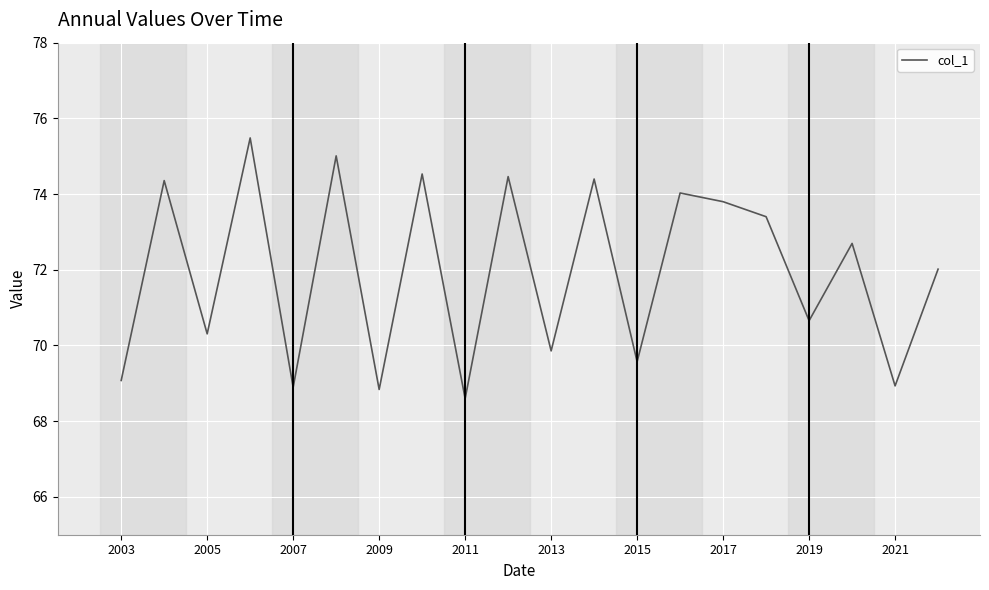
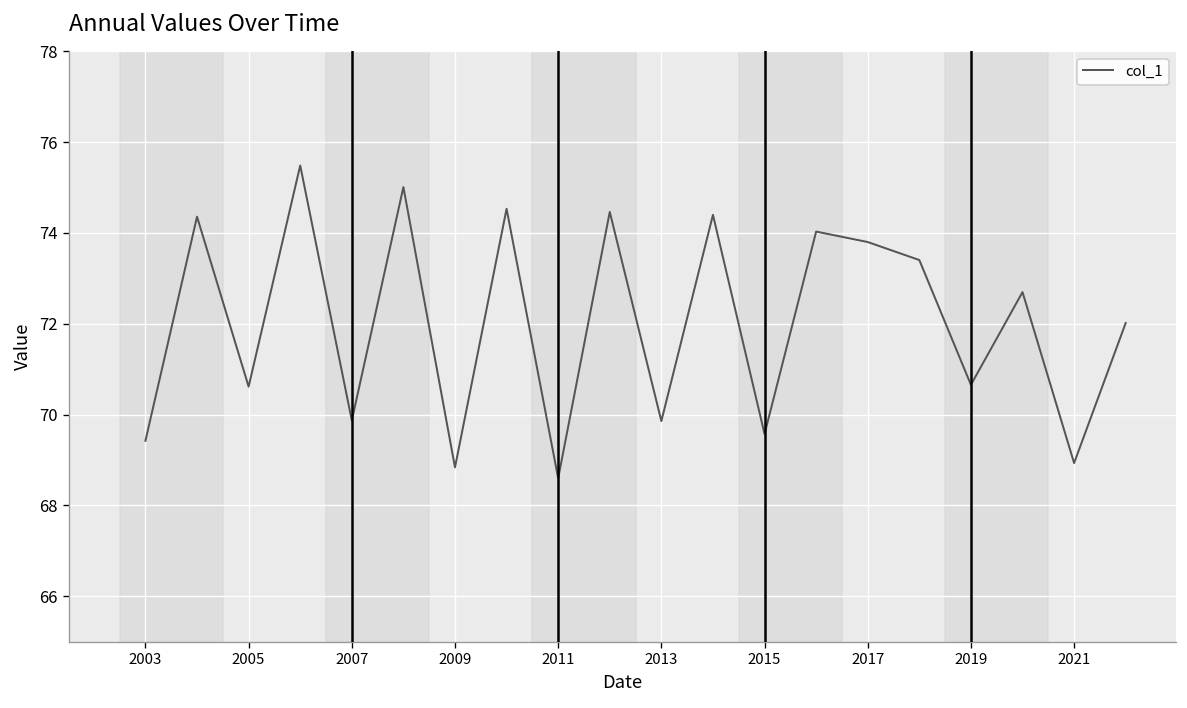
  {
-   "2003": 69.1,
-   "2005": 70.3,
-   "2007": 68.9,
+   "2003": 69.4,
+   "2005": 70.6,
+   "2007": 69.9,
    "2009": 68.8,
    "2011": 68.6,
    "2013": 69.9,
    "2015": 69.6,
    "2017": 73.8,
    "2019": 70.7,
    "2021": 68.9
  }
